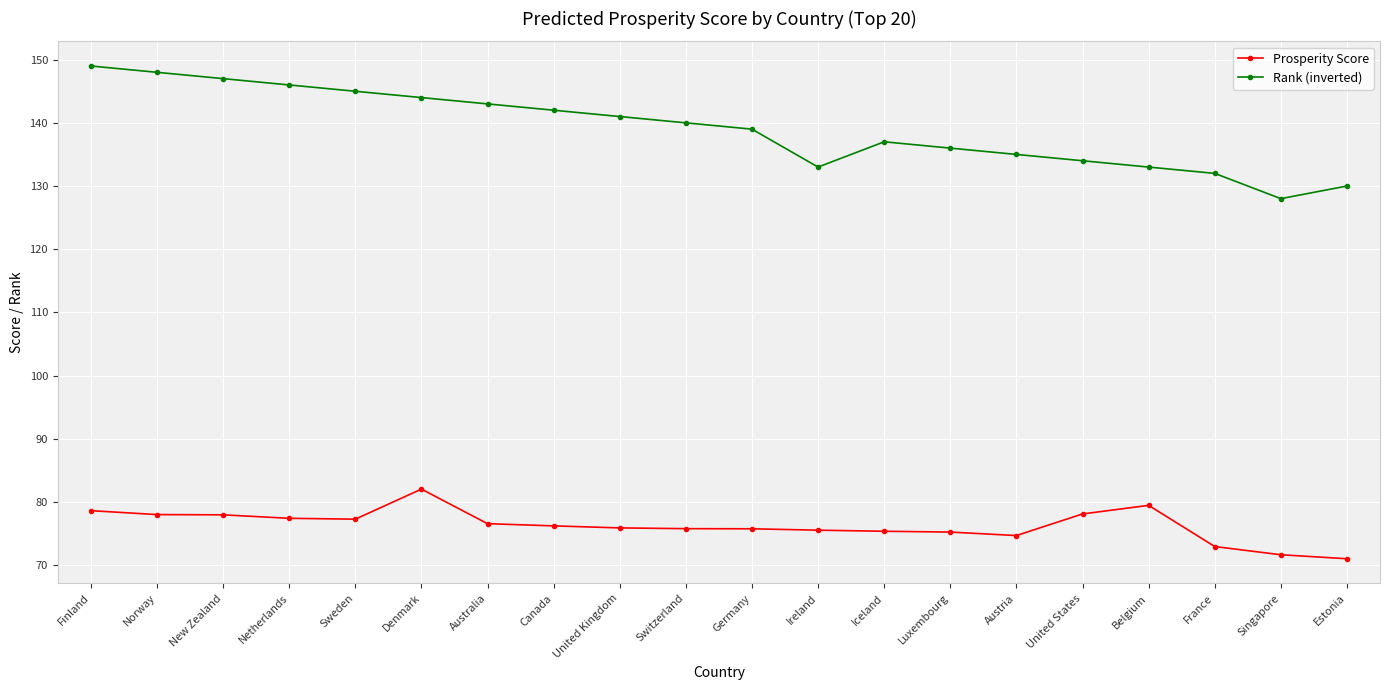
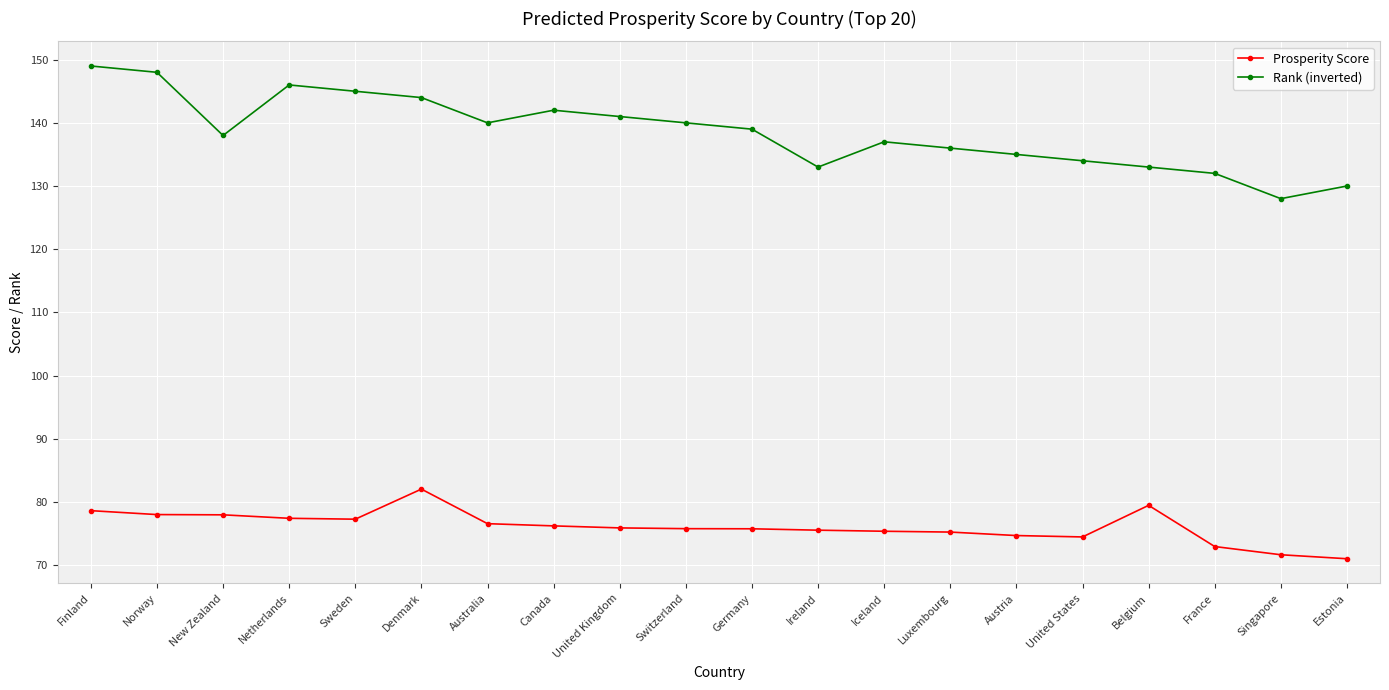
  {
    "Prosperity Score": {
      "Finland": 79,
      "Norway": 78,
      "New Zealand": 78,
      "Netherlands": 77,
      "Sweden": 77,
      "Denmark": 82,
      "Australia": 77,
      "Canada": 76,
      "United Kingdom": 76,
      "Switzerland": 76,
      "Germany": 76,
      "Ireland": 76,
      "Iceland": 75,
      "Luxembourg": 75,
      "Austria": 75,
-     "United States": 78,
+     "United States": 74,
      "Belgium": 79,
      "France": 73,
      "Singapore": 72,
      "Estonia": 71
    },
    "Rank (inverted)": {
      "Finland": 149,
      "Norway": 148,
-     "New Zealand": 147,
+     "New Zealand": 138,
      "Netherlands": 146,
      "Sweden": 145,
      "Denmark": 144,
-     "Australia": 143,
+     "Australia": 140,
      "Canada": 142,
      "United Kingdom": 141,
      "Switzerland": 140,
      "Germany": 139,
      "Ireland": 133,
      "Iceland": 137,
      "Luxembourg": 136,
      "Austria": 135,
      "United States": 134,
      "Belgium": 133,
      "France": 132,
      "Singapore": 128,
      "Estonia": 130
    }
  }
